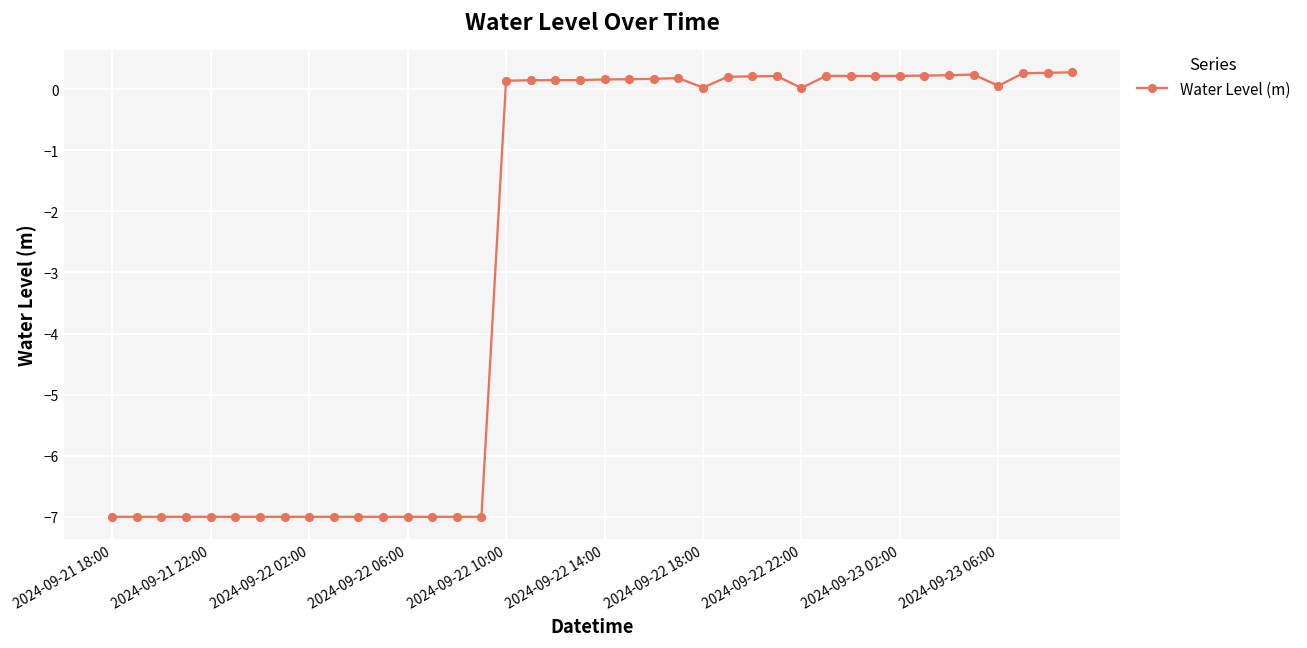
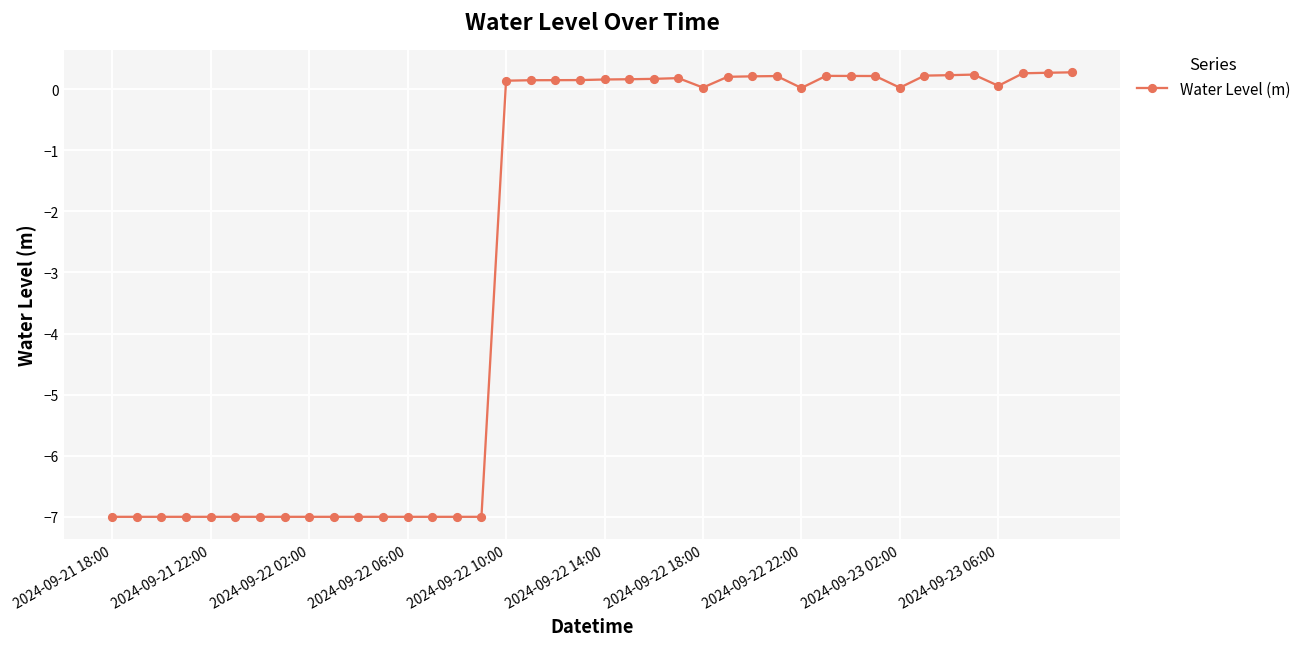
  {
    "2024-09-21 18:00": -7.0,
    "2024-09-21 22:00": -7.0,
    "2024-09-22 02:00": -7.0,
    "2024-09-22 06:00": -7.0,
    "2024-09-22 10:00": 0.1,
    "2024-09-22 14:00": 0.2,
    "2024-09-22 18:00": 0.0,
    "2024-09-22 22:00": 0.0,
-   "2024-09-23 02:00": 0.2,
+   "2024-09-23 02:00": 0.0,
    "2024-09-23 06:00": 0.1
  }
